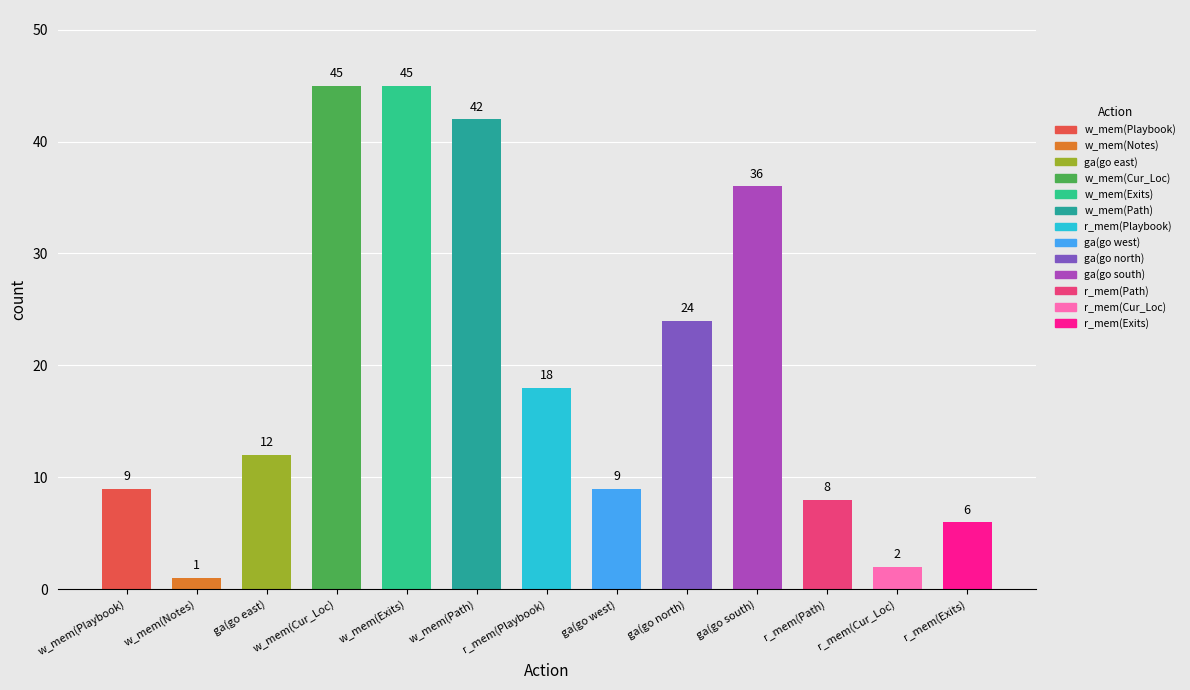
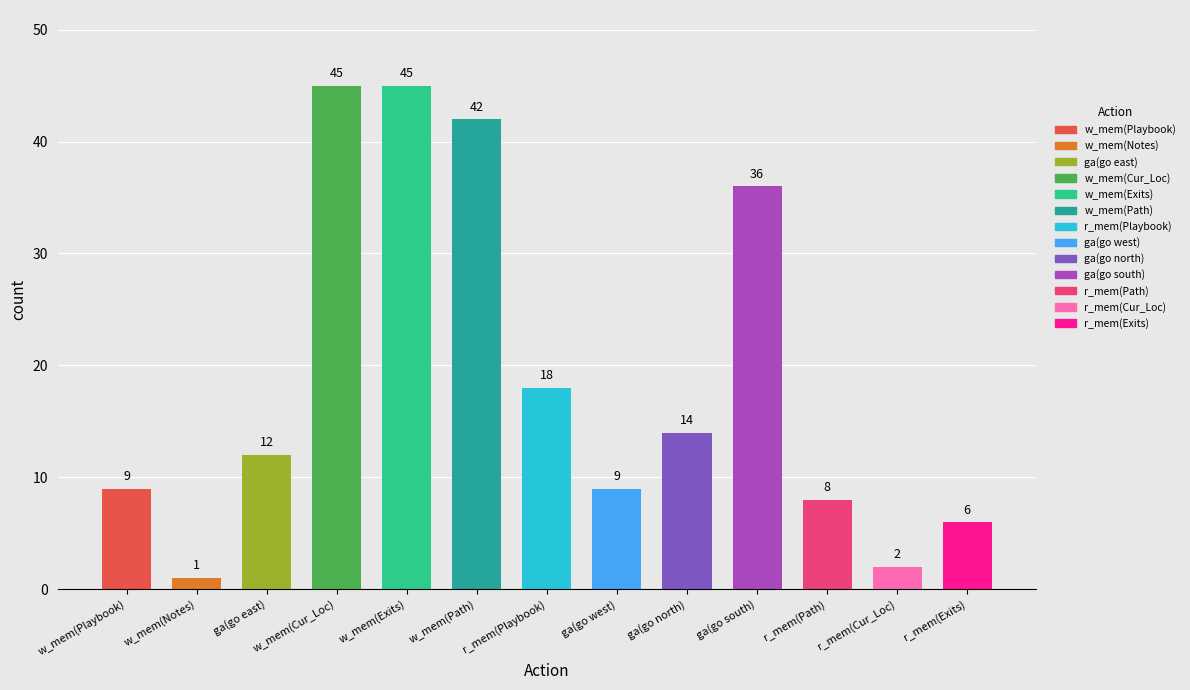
  {
    "w_mem(Playbook)": 9,
    "w_mem(Notes)": 1,
    "ga(go east)": 12,
    "w_mem(Cur_Loc)": 45,
    "w_mem(Exits)": 45,
    "w_mem(Path)": 42,
    "r_mem(Playbook)": 18,
    "ga(go west)": 9,
-   "ga(go north)": 24,
+   "ga(go north)": 14,
    "ga(go south)": 36,
    "r_mem(Path)": 8,
    "r_mem(Cur_Loc)": 2,
    "r_mem(Exits)": 6
  }
